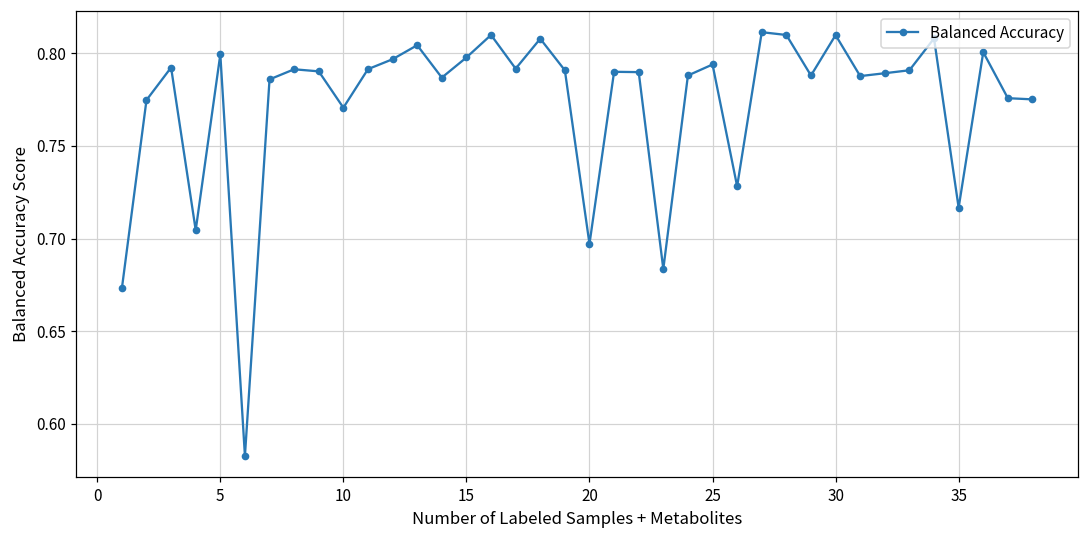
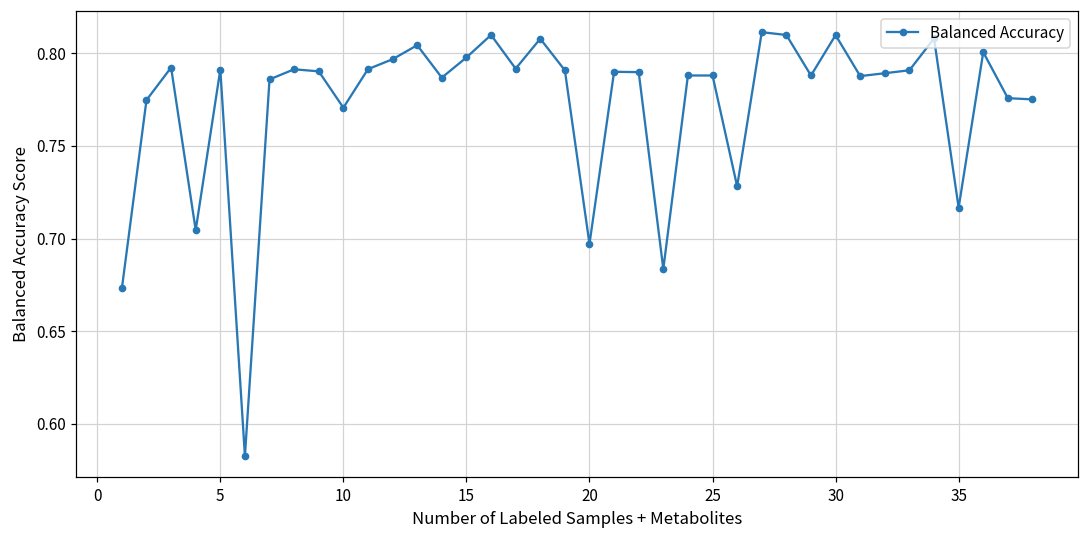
  {
-   "5": 0.799,
+   "5": 0.791,
    "10": 0.771,
    "15": 0.798,
    "20": 0.697,
-   "25": 0.794,
+   "25": 0.788,
    "30": 0.810,
    "35": 0.717
  }
